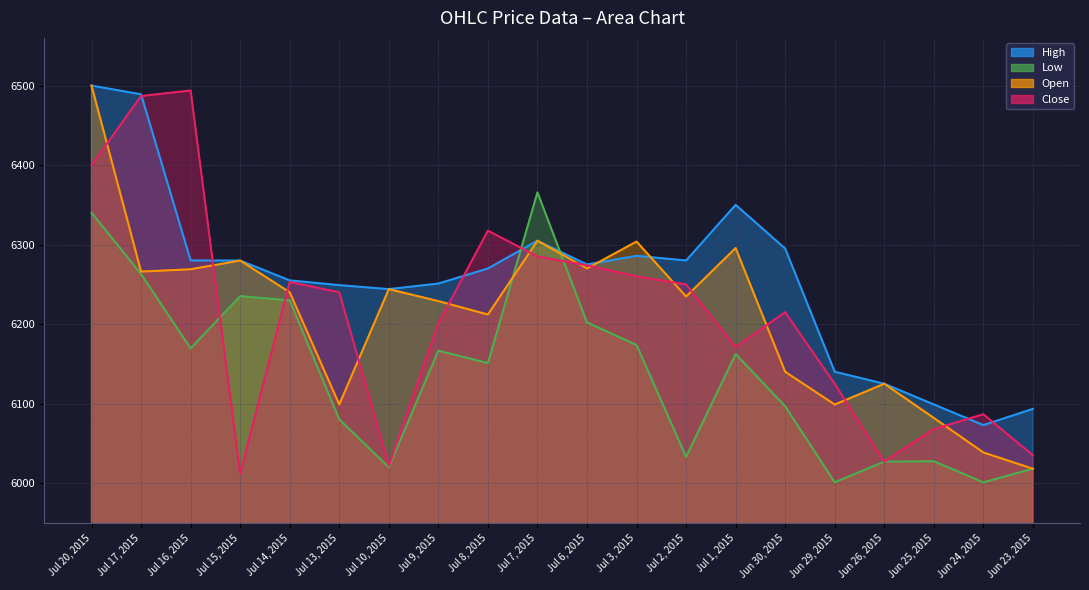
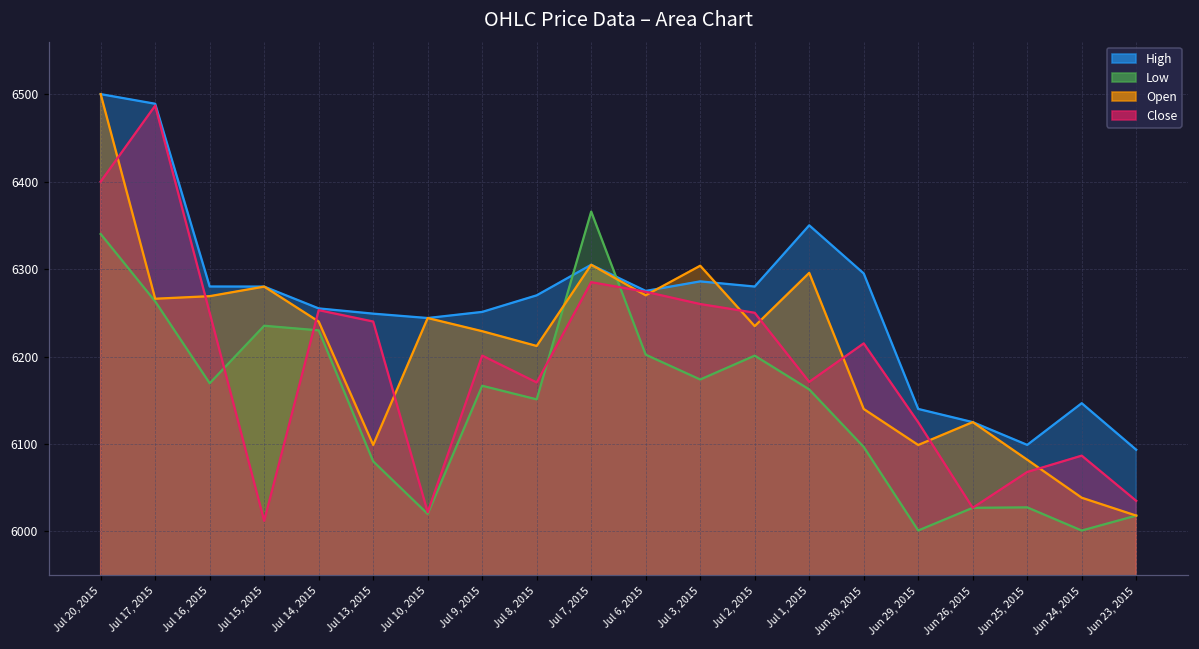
  {
    "High": {
      "Jul 16, 2015": 6280,
      "Jul 13, 2015": 6250,
      "Jul 9, 2015": 6250,
      "Jul 8, 2015": 6270,
      "Jul 3, 2015": 6290,
      "Jul 2, 2015": 6280,
      "Jul 1, 2015": 6350,
      "Jun 30, 2015": 6300,
      "Jun 29, 2015": 6140,
      "Jun 25, 2015": 6100,
-     "Jun 24, 2015": 6070,
+     "Jun 24, 2015": 6150,
      "Jun 23, 2015": 6090
    },
    "Low": {
      "Jul 20, 2015": 6340,
      "Jul 16, 2015": 6170,
      "Jul 15, 2015": 6240,
      "Jul 14, 2015": 6230,
      "Jul 13, 2015": 6080,
      "Jul 9, 2015": 6170,
      "Jul 8, 2015": 6150,
      "Jul 7, 2015": 6370,
      "Jul 6, 2015": 6200,
      "Jul 3, 2015": 6170,
-     "Jul 2, 2015": 6030,
+     "Jul 2, 2015": 6200,
      "Jul 1, 2015": 6160,
      "Jun 30, 2015": 6100,
      "Jun 29, 2015": 6000,
      "Jun 25, 2015": 6030,
      "Jun 24, 2015": 6000
    },
    "Open": {
      "Jul 16, 2015": 6270,
      "Jul 14, 2015": 6240,
      "Jul 13, 2015": 6100,
      "Jul 9, 2015": 6230,
      "Jul 8, 2015": 6210,
      "Jul 6, 2015": 6270,
      "Jul 3, 2015": 6300,
      "Jul 2, 2015": 6230,
      "Jul 1, 2015": 6300,
      "Jun 30, 2015": 6140,
      "Jun 29, 2015": 6100,
      "Jun 25, 2015": 6080,
      "Jun 24, 2015": 6040
    },
    "Close": {
      "Jul 20, 2015": 6400,
-     "Jul 16, 2015": 6490,
+     "Jul 16, 2015": 6250,
      "Jul 15, 2015": 6010,
      "Jul 13, 2015": 6240,
      "Jul 9, 2015": 6200,
-     "Jul 8, 2015": 6320,
+     "Jul 8, 2015": 6170,
      "Jul 7, 2015": 6290,
      "Jul 3, 2015": 6260,
      "Jul 2, 2015": 6250,
      "Jul 1, 2015": 6170,
      "Jun 30, 2015": 6220,
      "Jun 29, 2015": 6120,
      "Jun 25, 2015": 6070,
      "Jun 24, 2015": 6090,
      "Jun 23, 2015": 6040
    }
  }
